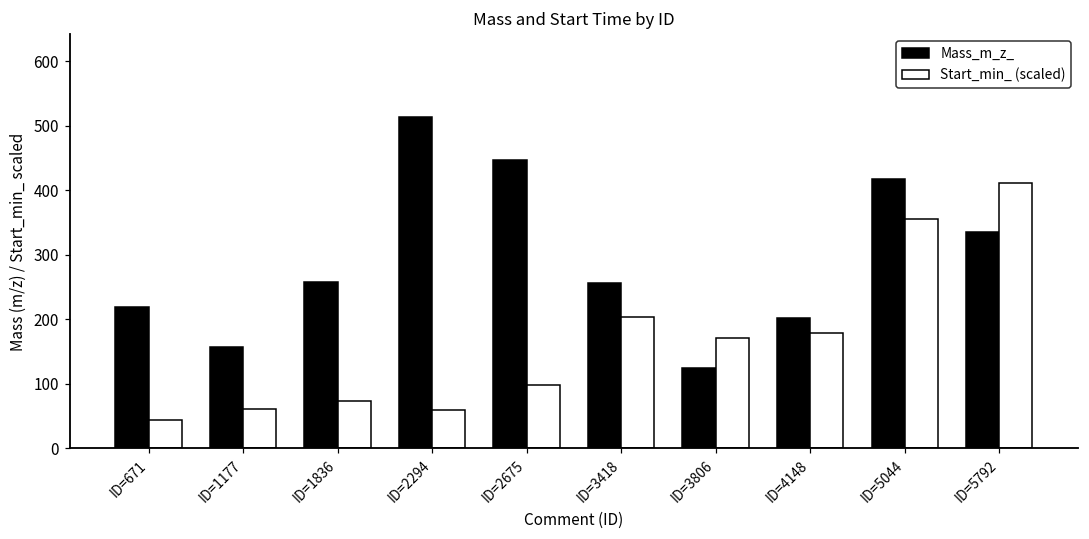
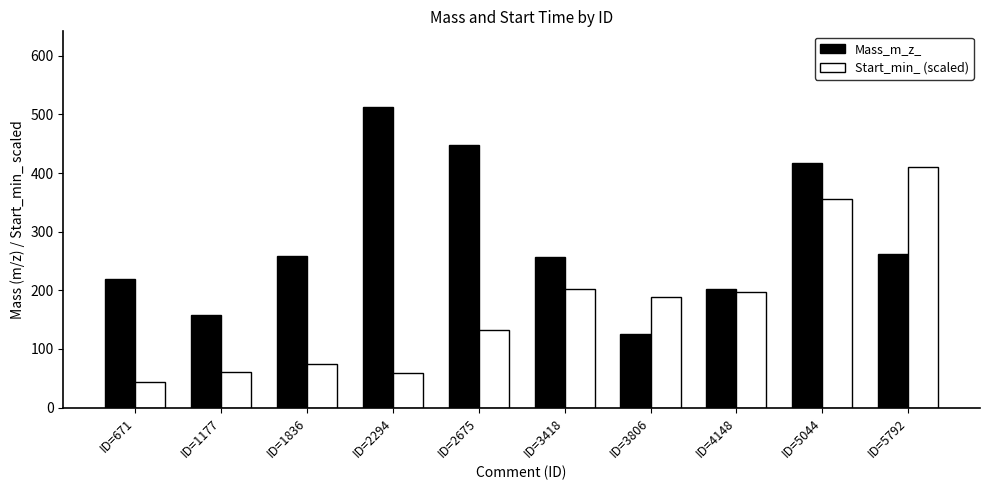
  {
    "Mass_m_z_": {
      "ID=671": 220,
      "ID=1177": 160,
      "ID=1836": 260,
      "ID=2294": 510,
      "ID=2675": 450,
      "ID=3418": 260,
      "ID=3806": 130,
      "ID=4148": 200,
      "ID=5044": 420,
-     "ID=5792": 340
+     "ID=5792": 260
    },
    "Start_min_ (scaled)": {
      "ID=671": 40,
      "ID=1177": 60,
      "ID=1836": 70,
      "ID=2294": 60,
-     "ID=2675": 100,
+     "ID=2675": 130,
      "ID=3418": 200,
-     "ID=3806": 170,
-     "ID=4148": 180,
+     "ID=3806": 190,
+     "ID=4148": 200,
      "ID=5044": 360,
      "ID=5792": 410
    }
  }
